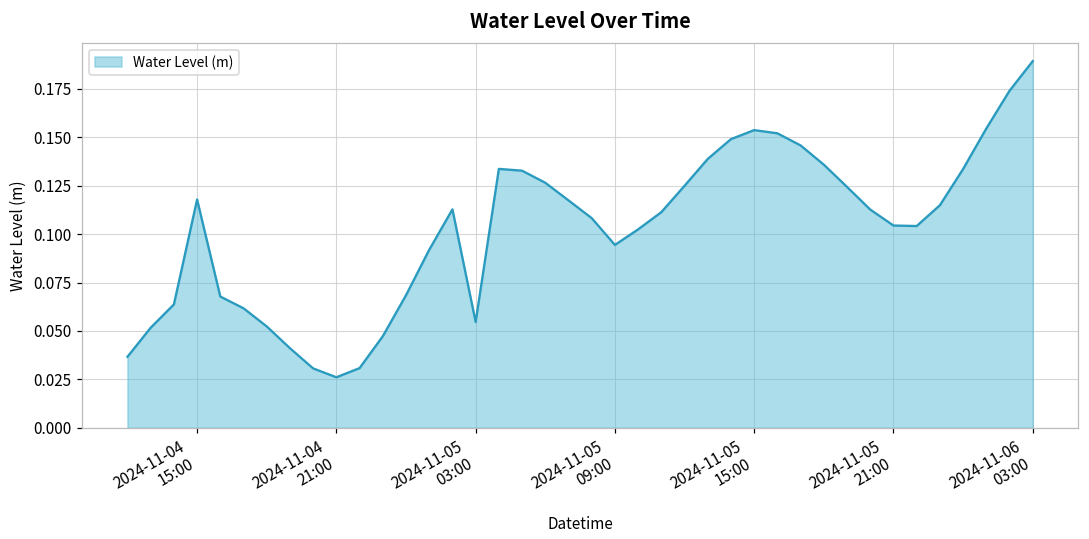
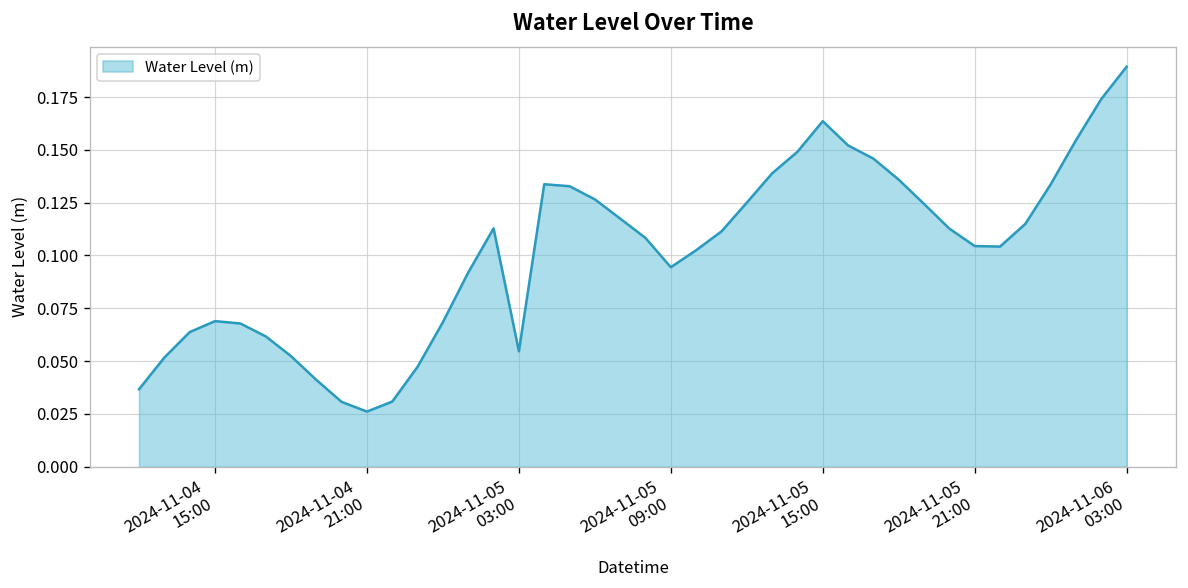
  {
-   "2024-11-04 15:00": 0.118,
+   "2024-11-04 15:00": 0.069,
    "2024-11-04 21:00": 0.026,
    "2024-11-05 03:00": 0.055,
    "2024-11-05 09:00": 0.094,
-   "2024-11-05 15:00": 0.154,
+   "2024-11-05 15:00": 0.164,
    "2024-11-05 21:00": 0.104,
    "2024-11-06 03:00": 0.189
  }
